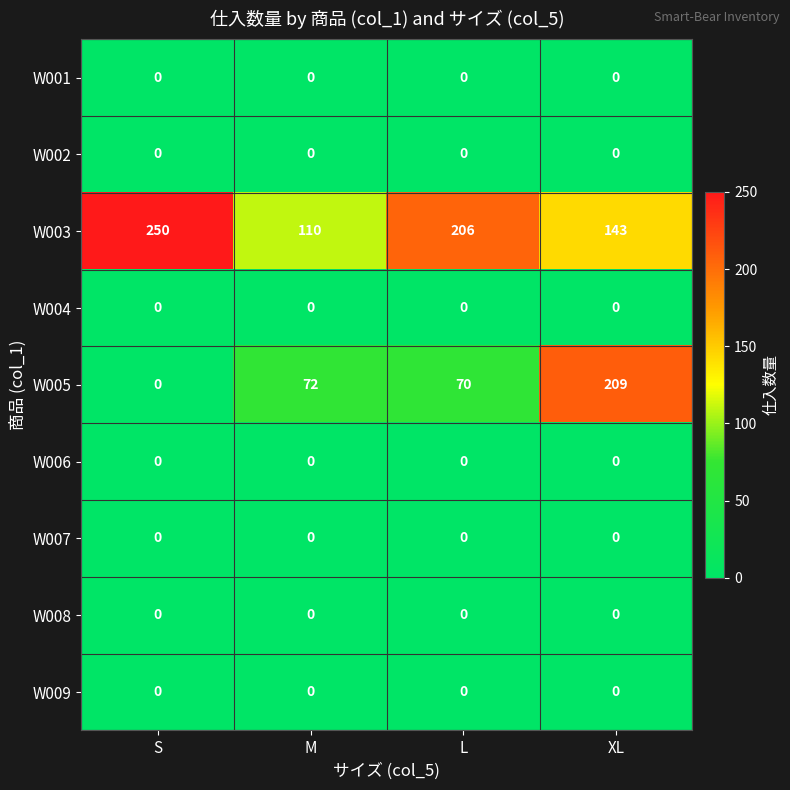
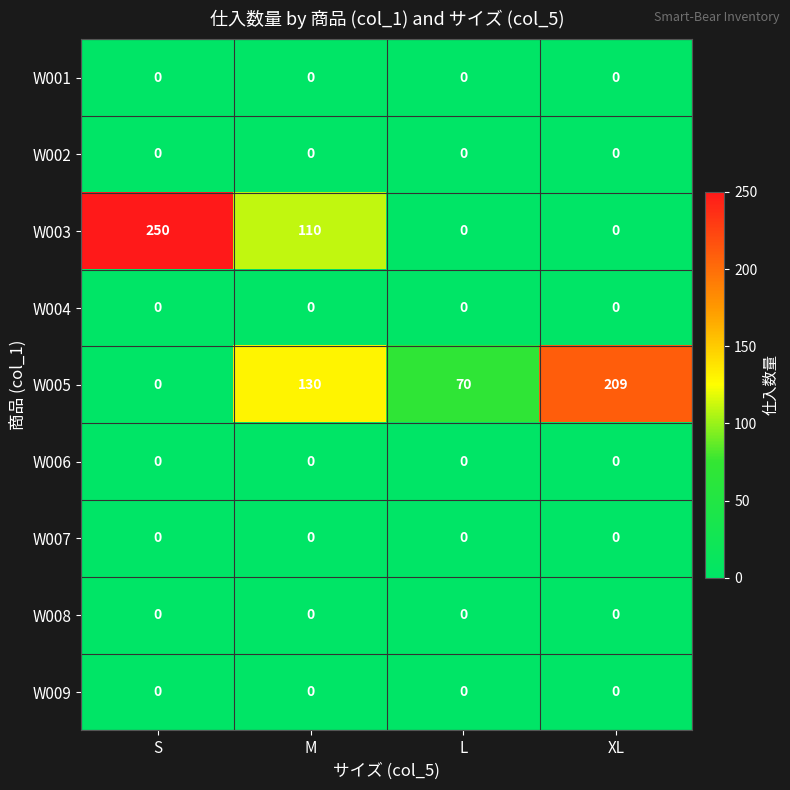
  {
    "W001": {
      "S": 0,
      "M": 0,
      "L": 0,
      "XL": 0
    },
    "W002": {
      "S": 0,
      "M": 0,
      "L": 0,
      "XL": 0
    },
    "W003": {
      "S": 250,
      "M": 110,
-     "L": 206,
-     "XL": 143
+     "L": 0,
+     "XL": 0
    },
    "W004": {
      "S": 0,
      "M": 0,
      "L": 0,
      "XL": 0
    },
    "W005": {
      "S": 0,
-     "M": 72,
+     "M": 130,
      "L": 70,
      "XL": 209
    },
    "W006": {
      "S": 0,
      "M": 0,
      "L": 0,
      "XL": 0
    },
    "W007": {
      "S": 0,
      "M": 0,
      "L": 0,
      "XL": 0
    },
    "W008": {
      "S": 0,
      "M": 0,
      "L": 0,
      "XL": 0
    },
    "W009": {
      "S": 0,
      "M": 0,
      "L": 0,
      "XL": 0
    }
  }
